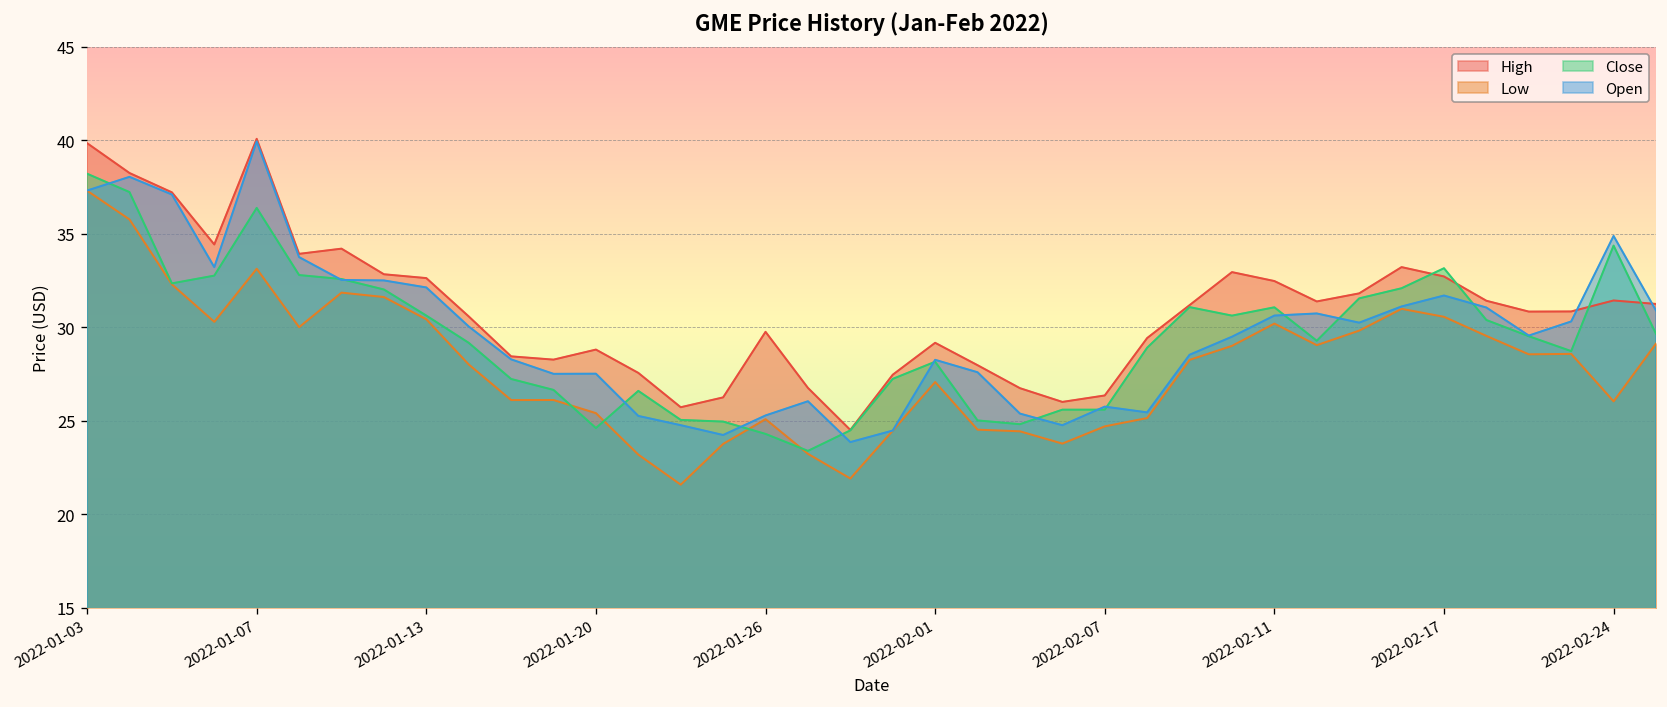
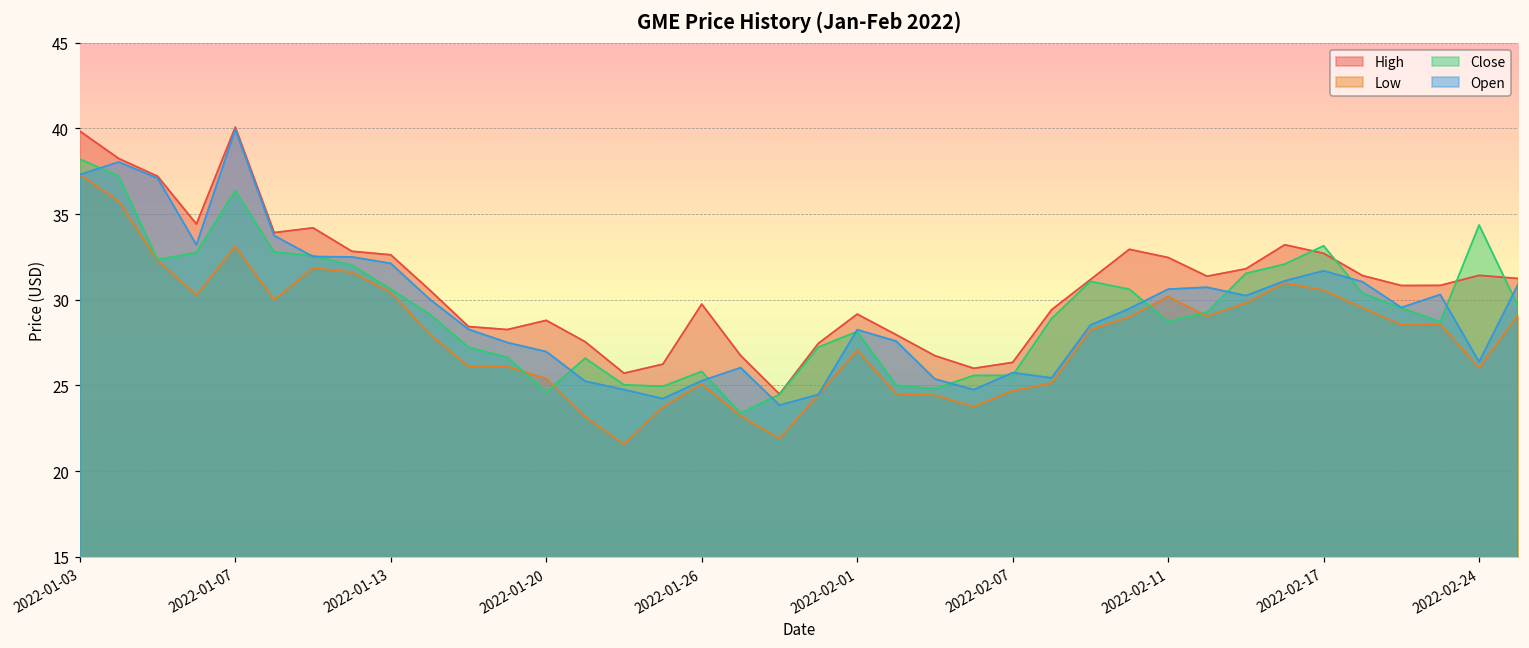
  {
    "Close": {
      "2022-01-03": 38.2,
      "2022-01-07": 36.4,
      "2022-01-13": 30.6,
      "2022-01-20": 24.6,
-     "2022-01-26": 24.3,
-     "2022-02-11": 31.1,
+     "2022-01-26": 25.8,
+     "2022-02-11": 28.7,
      "2022-02-17": 33.2,
      "2022-02-24": 34.4
    },
    "Open": {
      "2022-01-13": 32.1,
-     "2022-01-20": 27.5,
+     "2022-01-20": 27.0,
      "2022-01-26": 25.3,
      "2022-02-11": 30.6,
      "2022-02-17": 31.7,
-     "2022-02-24": 34.9
+     "2022-02-24": 26.4
    }
  }
